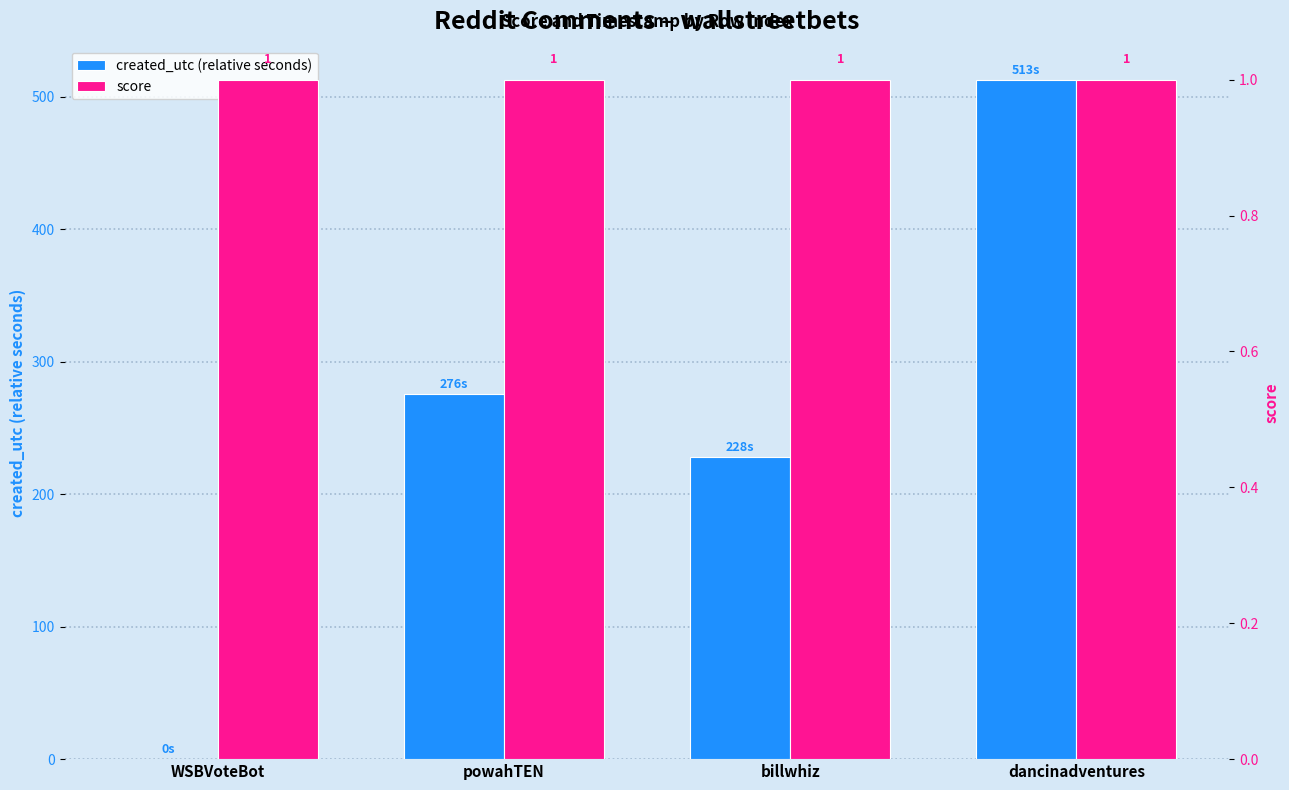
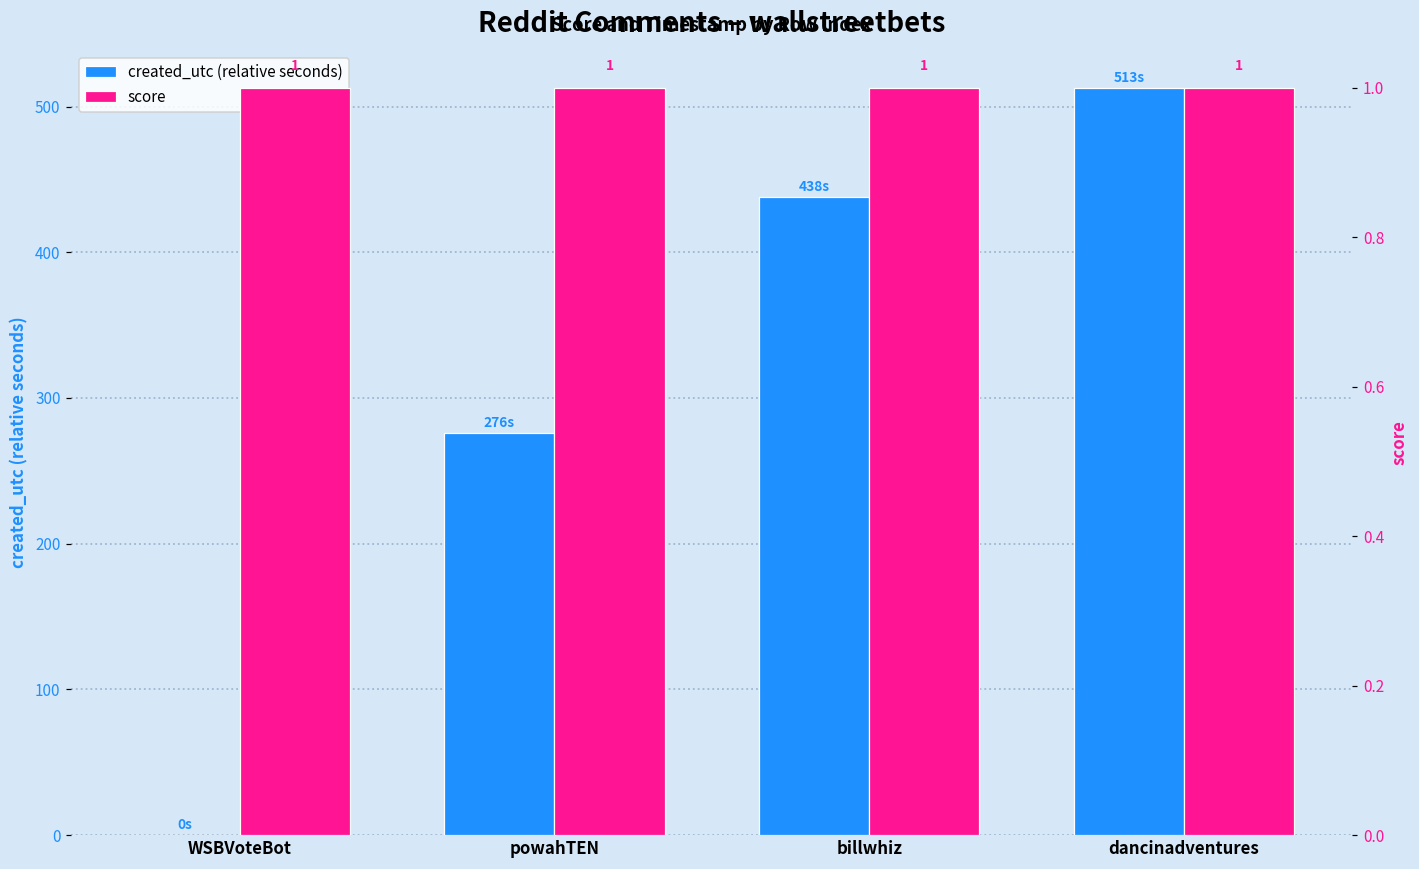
  {
    "created_utc (relative seconds)": {
      "WSBVoteBot": "0s",
      "powahTEN": "276s",
-     "billwhiz": "228s",
+     "billwhiz": "438s",
      "dancinadventures": "513s"
    },
    "score": {
      "powahTEN": "1",
      "billwhiz": "1",
      "dancinadventures": "1"
    }
  }
